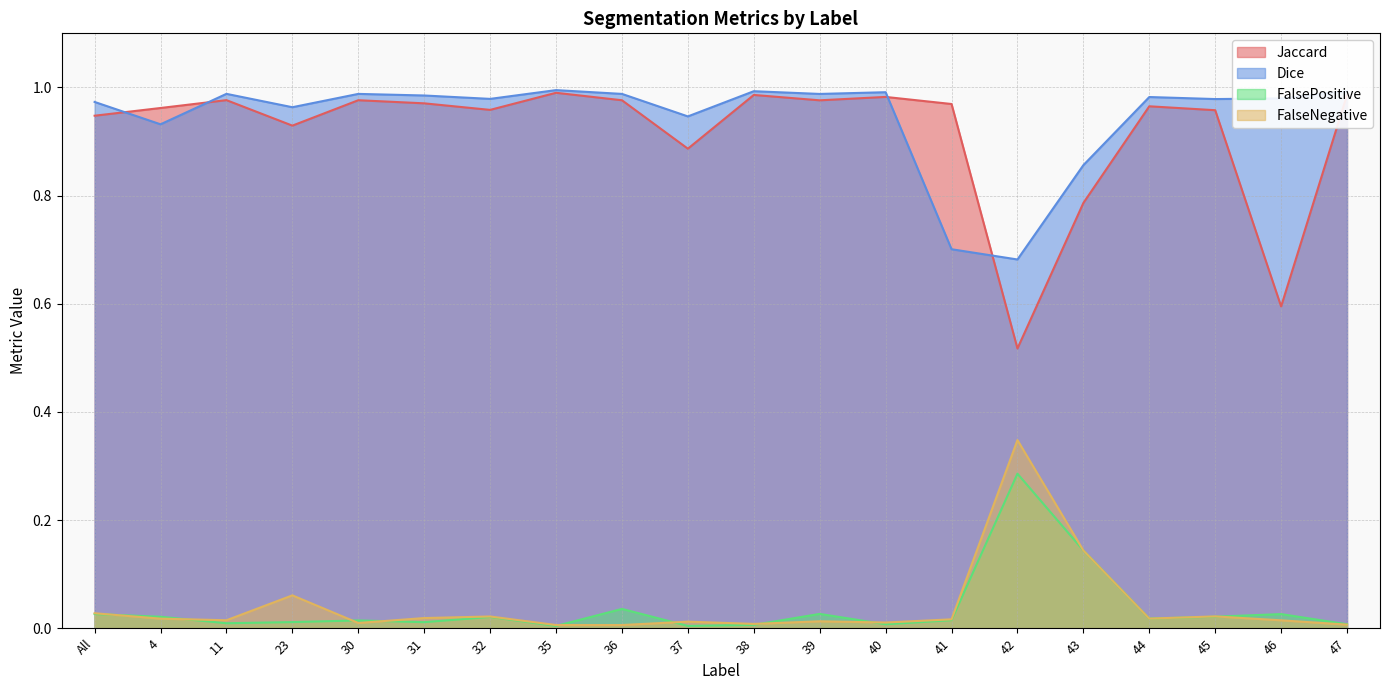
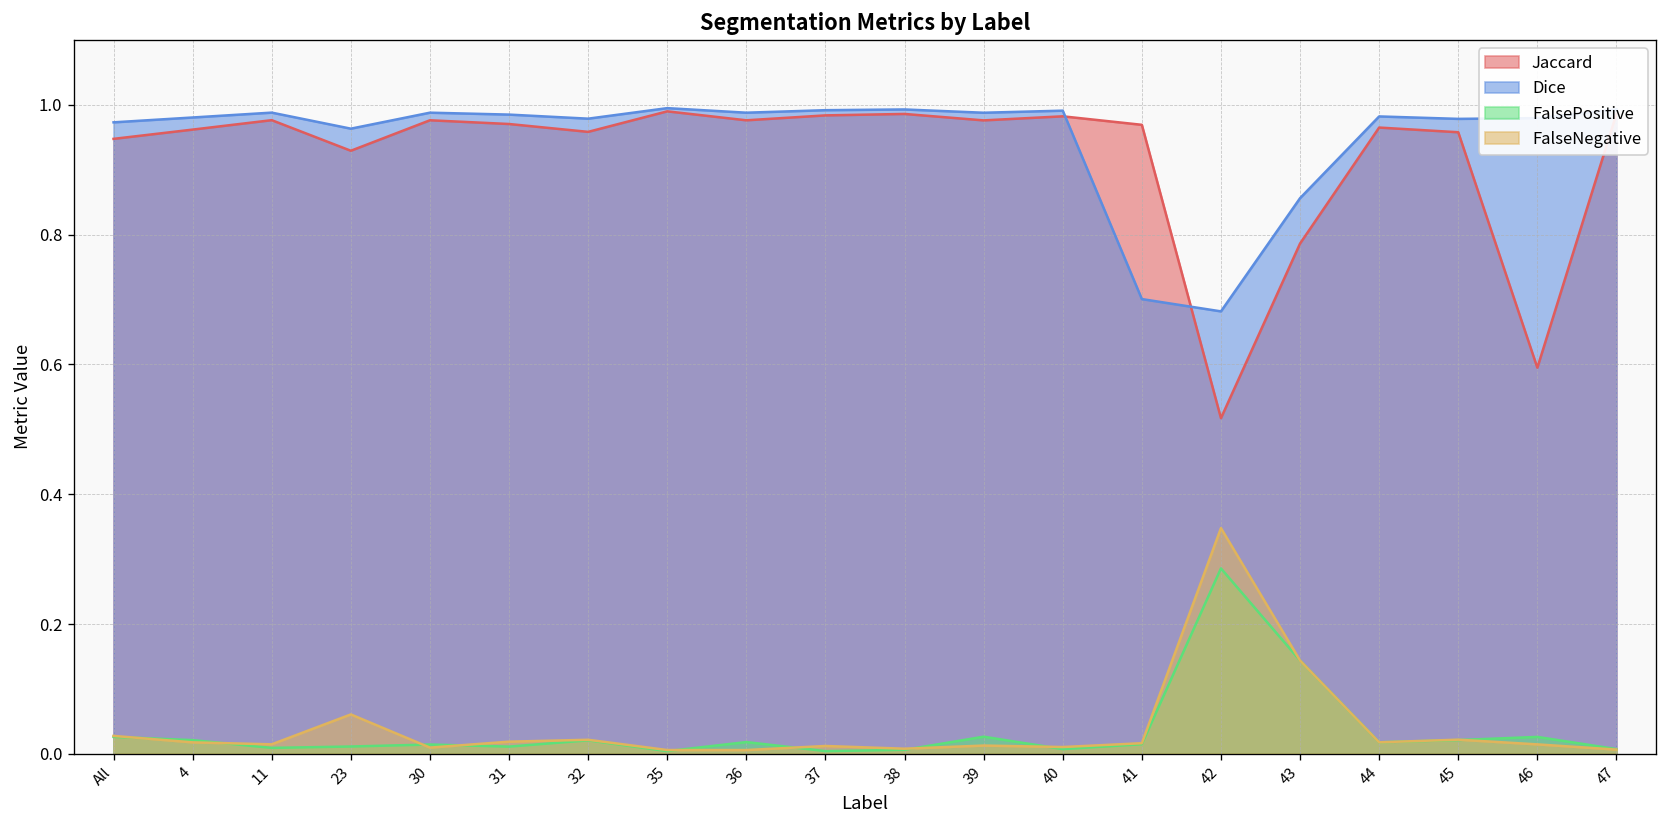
  {
    "Jaccard": {
      "All": 0.95,
      "4": 0.96,
      "11": 0.98,
      "23": 0.93,
      "30": 0.98,
      "31": 0.97,
      "32": 0.96,
      "35": 0.99,
      "36": 0.98,
-     "37": 0.89,
+     "37": 0.98,
      "38": 0.99,
      "39": 0.98,
      "40": 0.98,
      "41": 0.97,
      "42": 0.52,
      "43": 0.79,
      "44": 0.97,
      "45": 0.96,
      "46": 0.59
    },
    "Dice": {
      "All": 0.97,
-     "4": 0.93,
+     "4": 0.98,
      "11": 0.99,
      "23": 0.96,
      "30": 0.99,
      "31": 0.99,
      "32": 0.98,
      "35": 1.00,
      "36": 0.99,
-     "37": 0.95,
+     "37": 0.99,
      "38": 0.99,
      "39": 0.99,
      "40": 0.99,
      "41": 0.70,
      "42": 0.68,
      "43": 0.86,
      "44": 0.98,
      "45": 0.98
    },
    "FalsePositive": {
      "11": 0.01,
      "23": 0.01,
      "30": 0.01,
      "31": 0.01,
-     "36": 0.04,
+     "36": 0.02,
      "37": 0.00,
      "39": 0.03,
      "42": 0.29,
      "46": 0.03
    },
    "FalseNegative": {
      "11": 0.01,
      "23": 0.06,
      "30": 0.01,
      "31": 0.02,
      "36": 0.01,
      "37": 0.01,
      "39": 0.01,
      "42": 0.35,
      "46": 0.01
    }
  }
